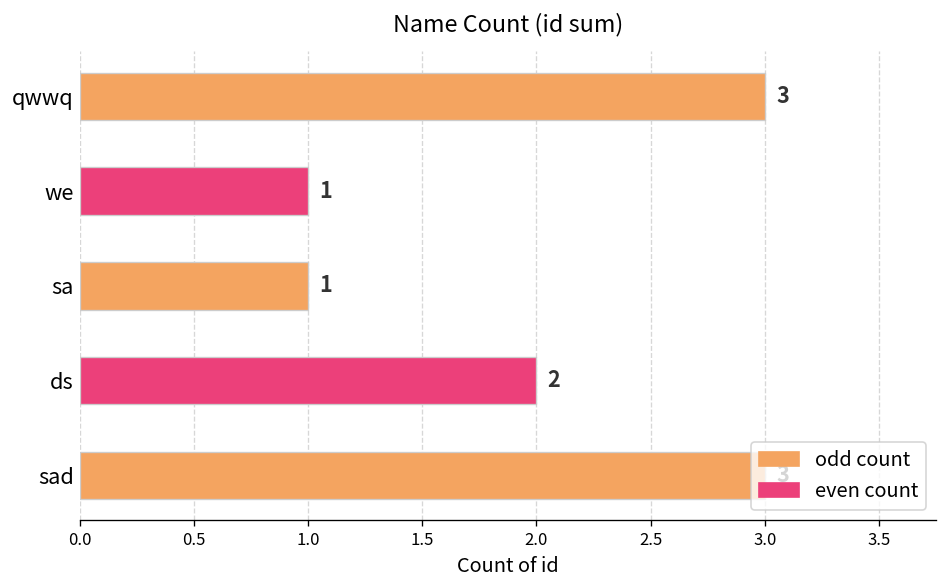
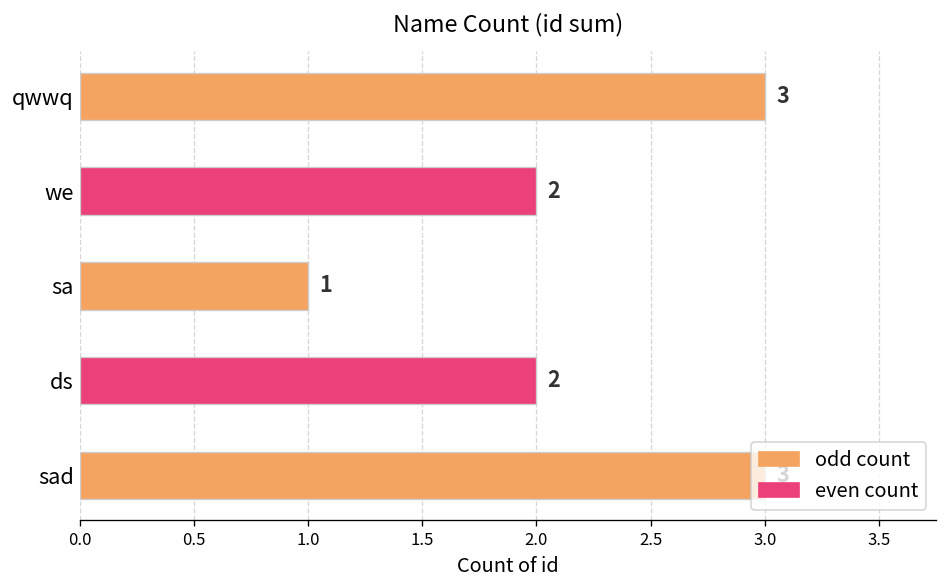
  {
    "qwwq": 3,
-   "we": 1,
+   "we": 2,
    "sa": 1,
    "ds": 2
  }
